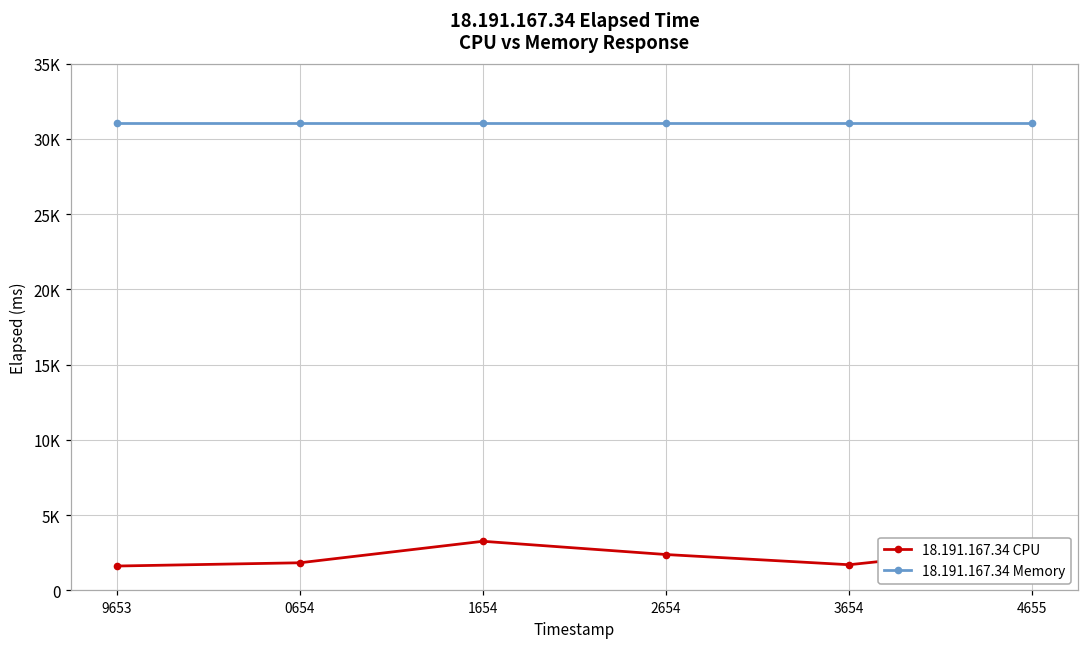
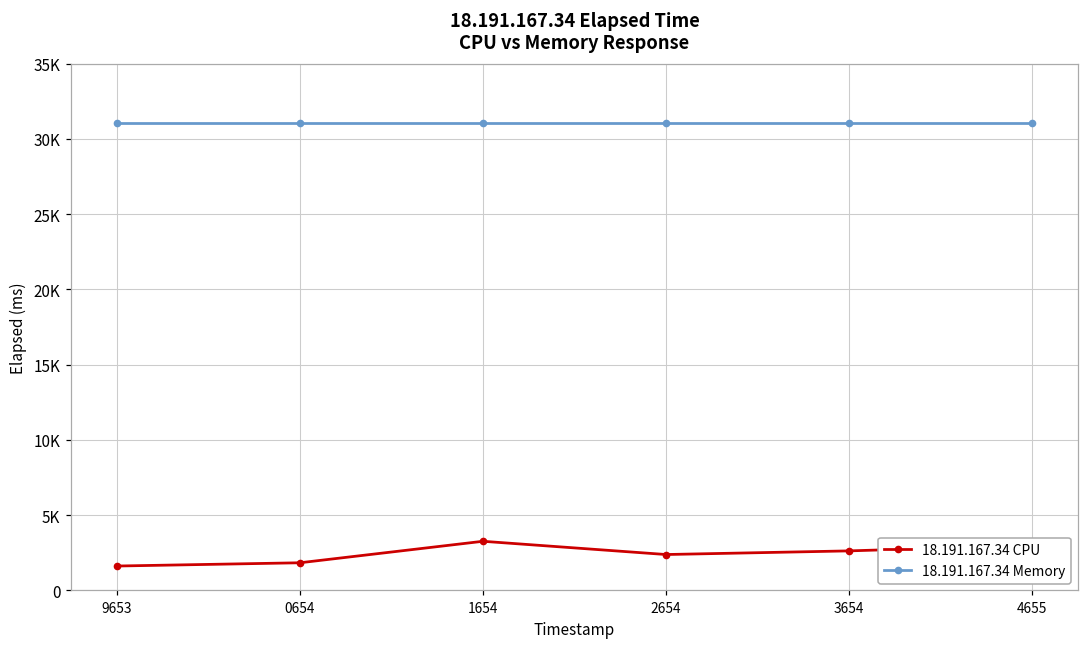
  {
    "18.191.167.34 CPU": {
      "9653": 1600,
      "0654": 1800,
      "1654": 3300,
      "2654": 2400,
-     "3654": 1700
+     "3654": 2600
    },
    "18.191.167.34 Memory": {
      "9653": 31000,
      "0654": 31000,
      "1654": 31000,
      "2654": 31000,
      "3654": 31000,
      "4655": 31000
    }
  }
